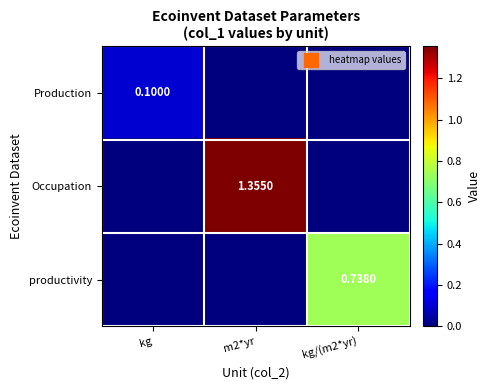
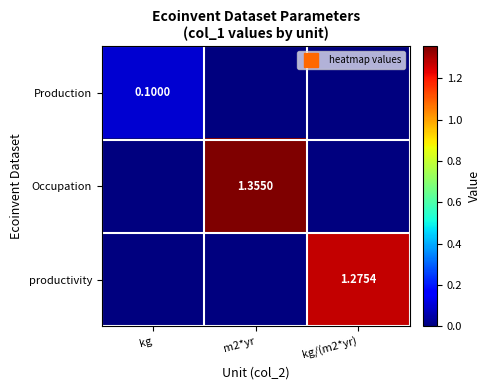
  {
    "Production": {
      "kg": 0.1000
    },
    "Occupation": {
      "m2*yr": 1.3550
    },
    "productivity": {
-     "kg/(m2*yr)": 0.7380
+     "kg/(m2*yr)": 1.2754
    }
  }
